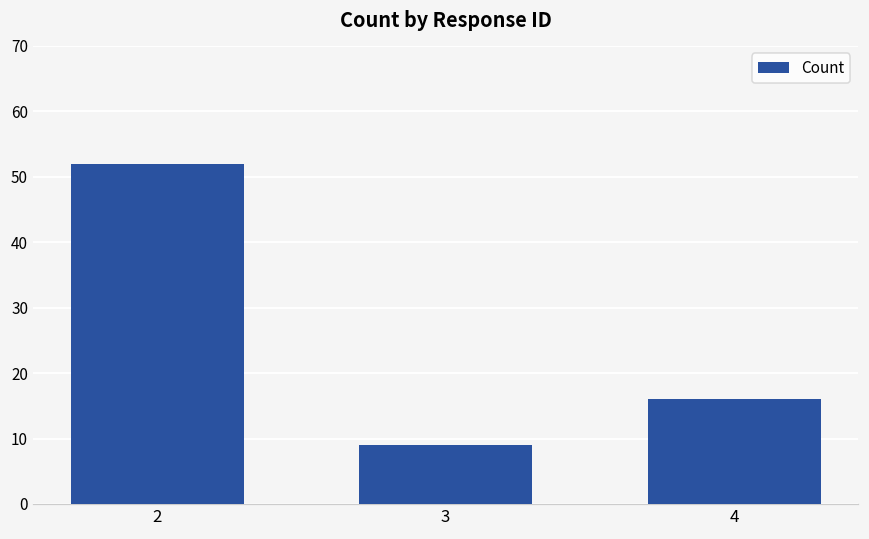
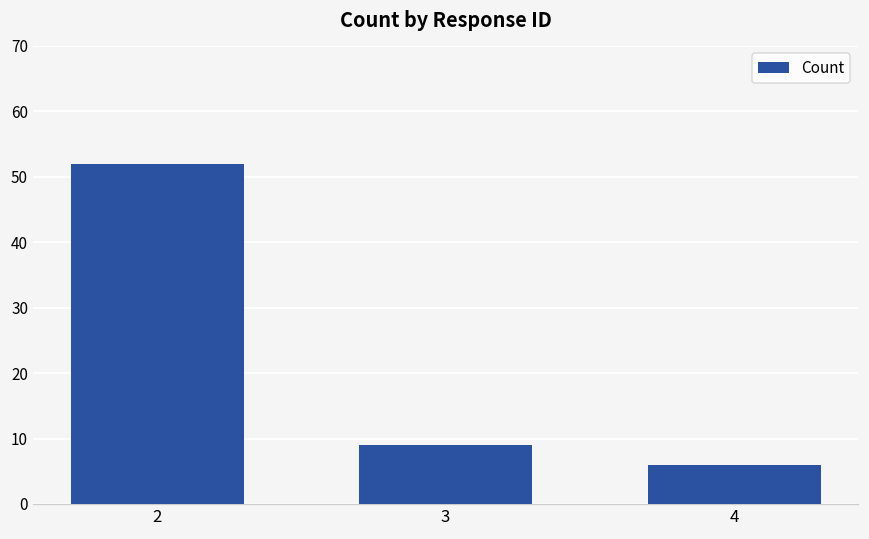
  {
    "2": 52,
    "3": 9,
-   "4": 16
+   "4": 6
  }
